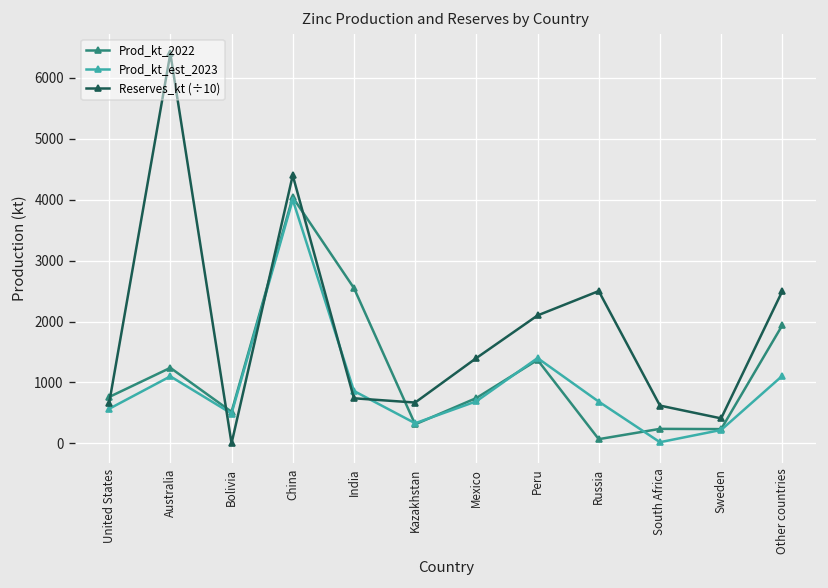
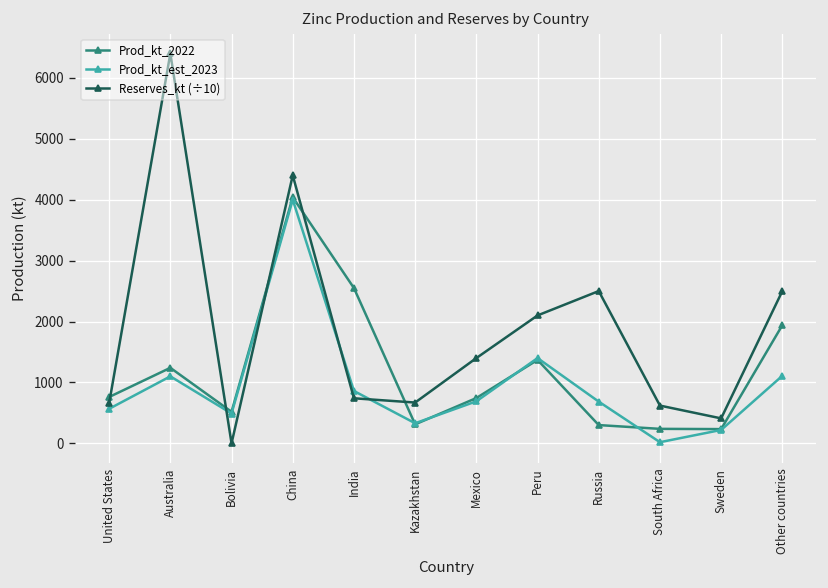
  {
    "Prod_kt_2022": {
      "United States": 800,
      "Australia": 1200,
      "India": 2500,
      "Mexico": 700,
-     "Russia": 100,
+     "Russia": 300,
      "South Africa": 200,
      "Other countries": 1900
    },
    "Prod_kt_est_2023": {
      "United States": 600,
      "Australia": 1100,
      "India": 900,
      "Mexico": 700,
      "Russia": 700,
      "South Africa": 0,
      "Other countries": 1100
    },
    "Reserves_kt (÷10)": {
      "United States": 700,
      "Bolivia": 0,
      "China": 4400,
      "India": 700,
      "Kazakhstan": 700,
      "Mexico": 1400,
      "Peru": 2100,
      "Russia": 2500,
      "South Africa": 600,
      "Sweden": 400,
      "Other countries": 2500
    }
  }
